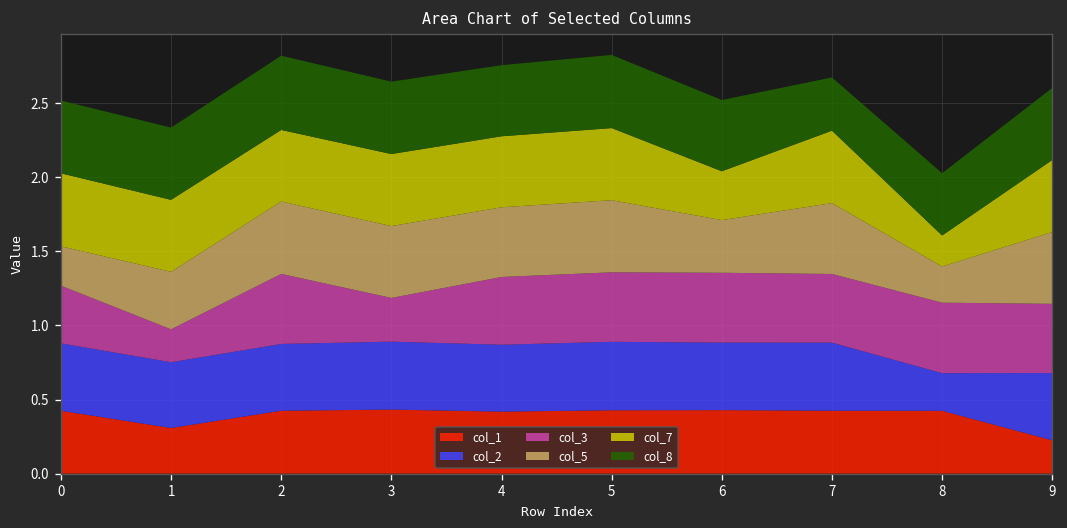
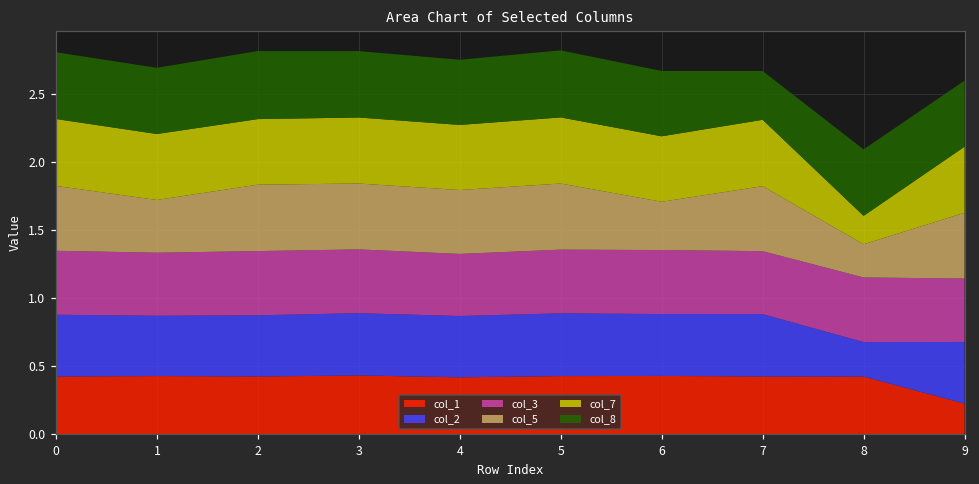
  {
    "col_1": {
      "0": 0.42,
-     "1": 0.31,
+     "1": 0.43,
      "2": 0.42,
      "3": 0.43,
      "4": 0.42,
      "5": 0.43,
      "6": 0.43,
      "7": 0.42,
      "8": 0.42,
      "9": 0.22
    },
    "col_2": {
      "0": 0.45,
      "1": 0.44,
      "2": 0.45,
      "3": 0.46,
      "4": 0.45,
      "5": 0.46,
      "6": 0.46,
      "7": 0.46,
      "8": 0.25,
      "9": 0.45
    },
    "col_3": {
-     "0": 0.39,
-     "1": 0.22,
+     "0": 0.47,
+     "1": 0.46,
      "2": 0.47,
-     "3": 0.29,
+     "3": 0.47,
      "4": 0.46,
      "5": 0.47,
      "6": 0.47,
      "7": 0.46,
      "8": 0.48,
      "9": 0.47
    },
    "col_5": {
-     "0": 0.27,
+     "0": 0.48,
      "1": 0.39,
      "2": 0.49,
      "3": 0.48,
      "4": 0.47,
      "5": 0.49,
      "6": 0.36,
      "7": 0.48,
      "8": 0.24,
      "9": 0.48
    },
    "col_7": {
      "0": 0.49,
      "1": 0.49,
      "2": 0.48,
      "3": 0.49,
      "4": 0.48,
      "5": 0.49,
-     "6": 0.33,
+     "6": 0.48,
      "7": 0.49,
      "8": 0.21,
      "9": 0.49
    },
    "col_8": {
      "0": 0.49,
      "1": 0.49,
      "2": 0.50,
      "3": 0.49,
      "4": 0.48,
      "5": 0.49,
      "6": 0.48,
      "7": 0.36,
-     "8": 0.42,
+     "8": 0.49,
      "9": 0.49
    }
  }
